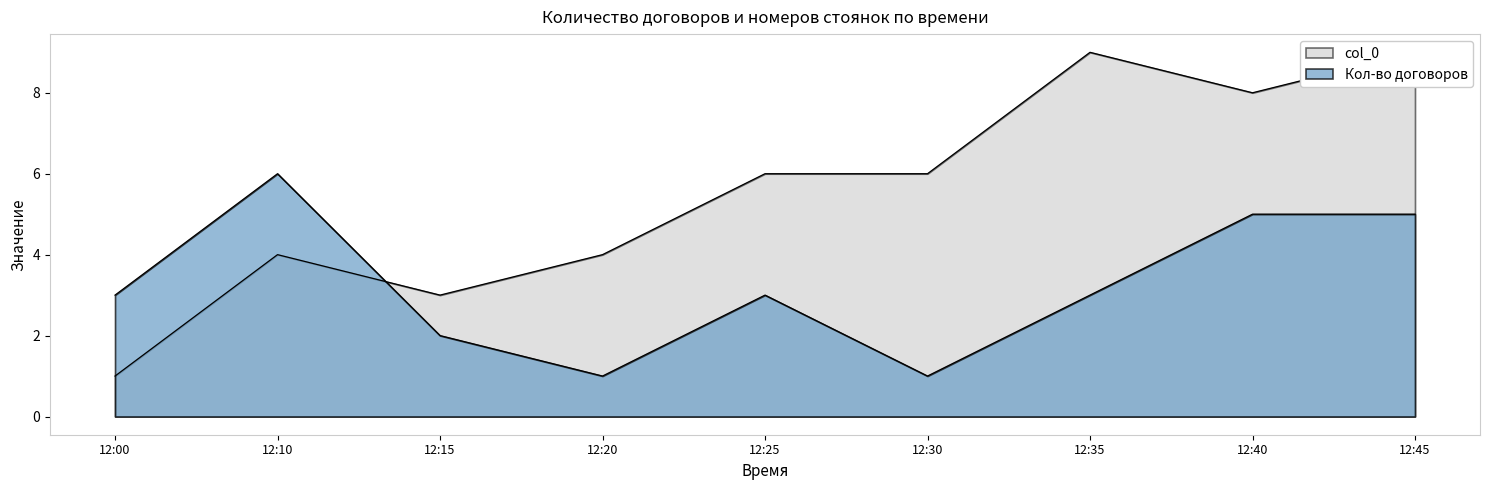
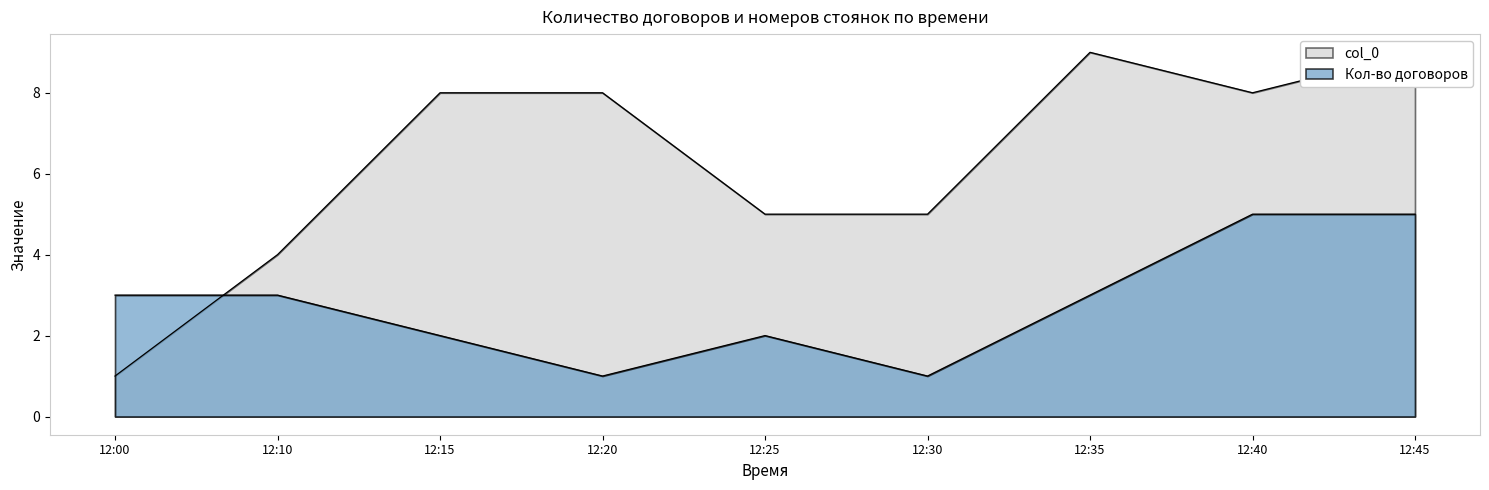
  {
    "col_0": {
      "12:00": 1,
      "12:10": 4,
-     "12:15": 3,
-     "12:20": 4,
-     "12:25": 6,
-     "12:30": 6,
+     "12:15": 8,
+     "12:20": 8,
+     "12:25": 5,
+     "12:30": 5,
      "12:35": 9,
      "12:40": 8
    },
    "Кол-во договоров": {
      "12:00": 3,
-     "12:10": 6,
+     "12:10": 3,
      "12:15": 2,
      "12:20": 1,
-     "12:25": 3,
+     "12:25": 2,
      "12:30": 1,
      "12:35": 3,
      "12:40": 5,
      "12:45": 5
    }
  }
